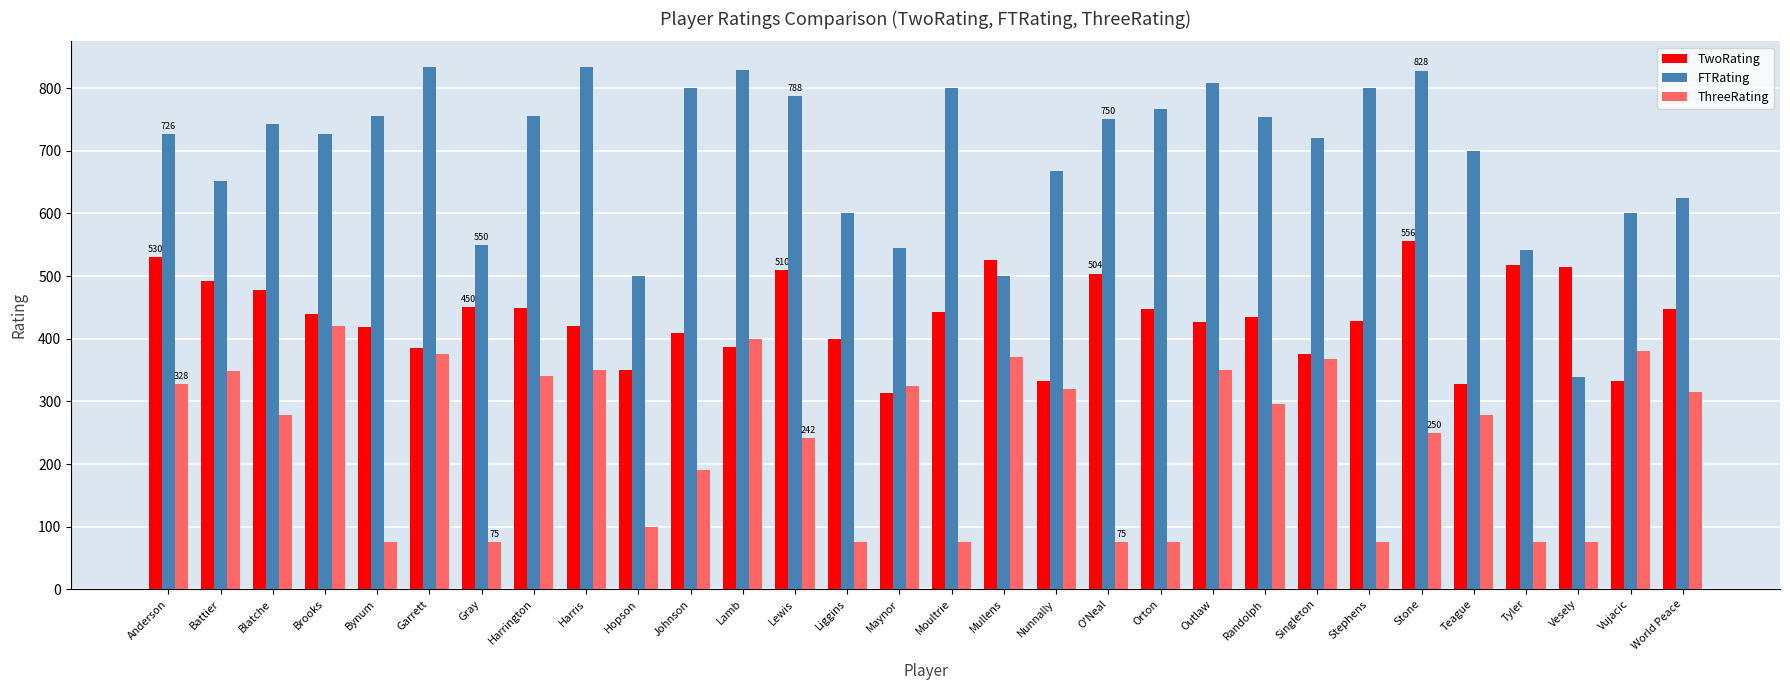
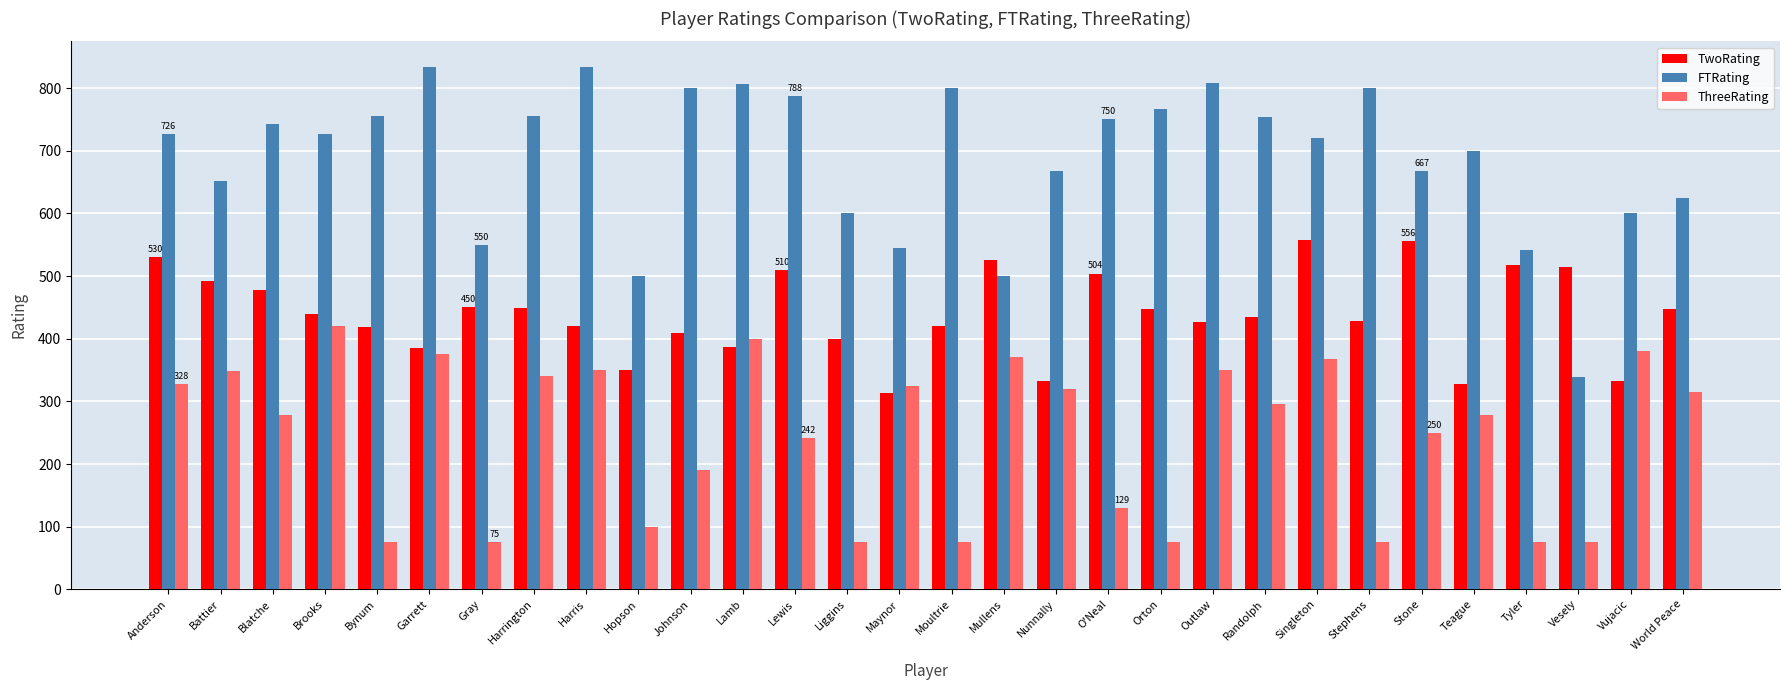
  {
    "TwoRating": {
      "Battier": 490,
      "Blatche": 480,
      "Brooks": 440,
      "Bynum": 420,
      "Garrett": 390,
      "Harrington": 450,
      "Harris": 420,
      "Hopson": 350,
      "Johnson": 410,
      "Lamb": 390,
      "Liggins": 400,
      "Maynor": 310,
-     "Moultrie": 440,
+     "Moultrie": 420,
      "Mullens": 530,
      "Nunnally": 330,
      "Orton": 450,
      "Outlaw": 430,
      "Randolph": 440,
-     "Singleton": 380,
+     "Singleton": 560,
      "Stephens": 430,
      "Teague": 330,
      "Tyler": 520,
      "Vesely": 510,
      "Vujacic": 330,
      "World Peace": 450
    },
    "FTRating": {
      "Anderson": 726,
      "Gray": 550,
-     "Lamb": 830,
+     "Lamb": 810,
      "Lewis": 788,
      "O'Neal": 750,
-     "Stone": 828
+     "Stone": 667
    },
    "ThreeRating": {
      "Anderson": 328,
      "Gray": 75,
      "Lewis": 242,
-     "O'Neal": 75,
+     "O'Neal": 129,
      "Stone": 250
    }
  }
